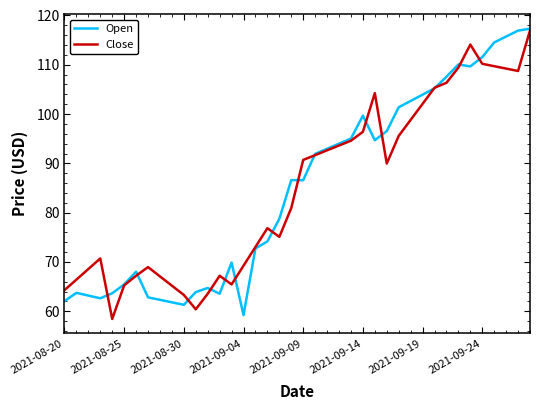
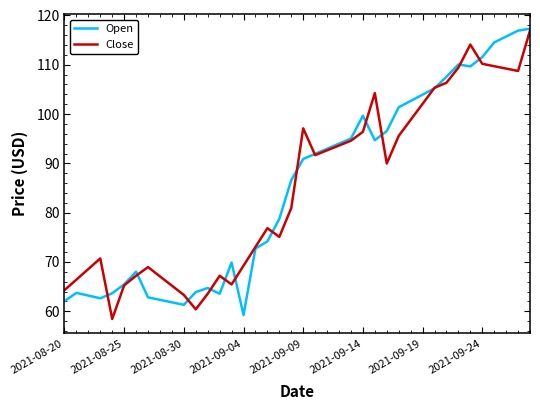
  {
    "Open": {
      "2021-08-20": 62,
      "2021-08-30": 61,
      "2021-09-04": 59,
-     "2021-09-09": 87,
+     "2021-09-09": 91,
      "2021-09-14": 100,
      "2021-09-19": 104,
      "2021-09-24": 112
    },
    "Close": {
      "2021-08-20": 64,
      "2021-08-30": 63,
      "2021-09-04": 69,
-     "2021-09-09": 91,
+     "2021-09-09": 97,
      "2021-09-14": 96,
      "2021-09-19": 102,
      "2021-09-24": 110
    }
  }
